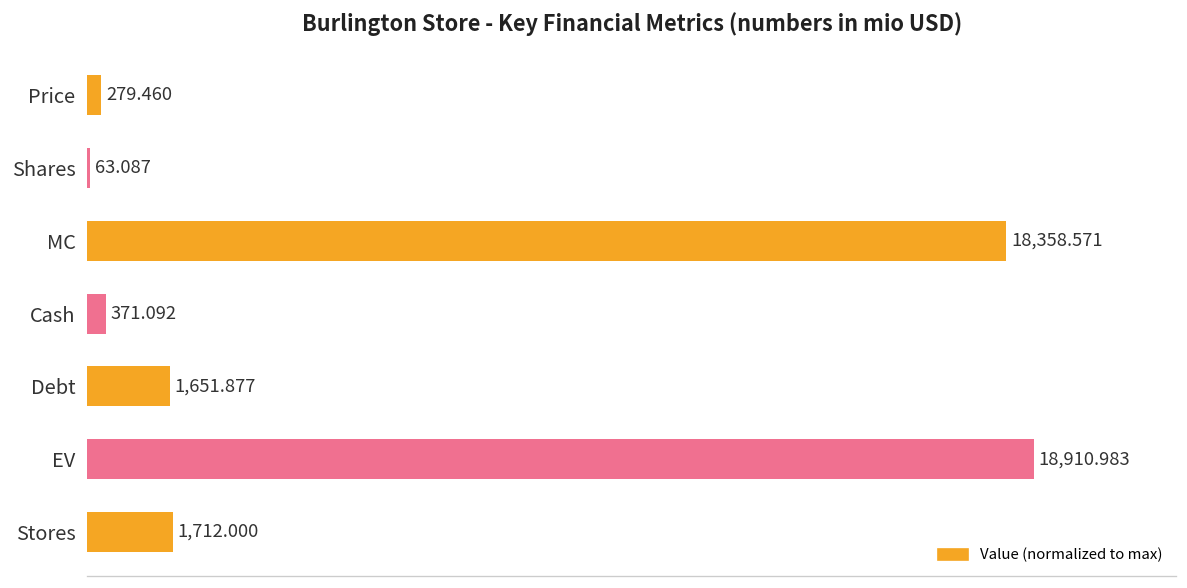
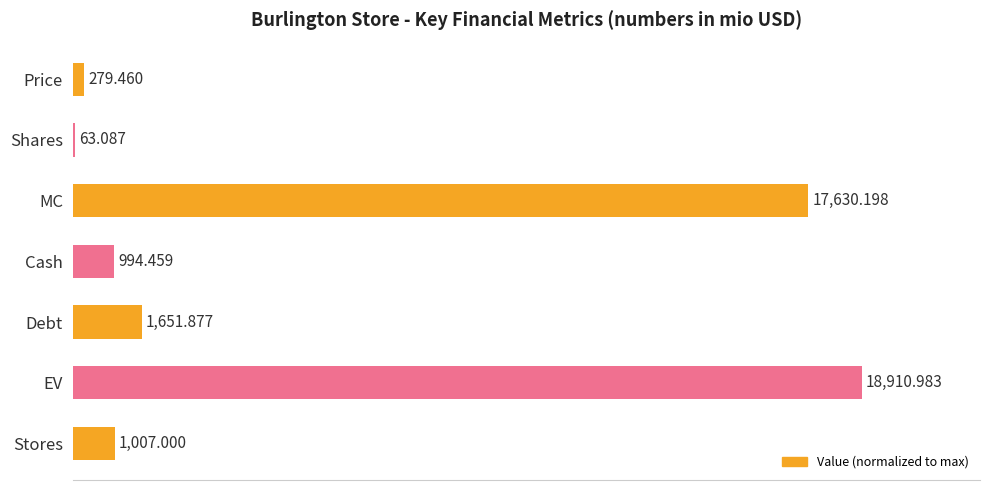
  {
-   "MC": "18,358.571",
-   "Cash": "371.092",
-   "Stores": "1,712.000"
+   "MC": "17,630.198",
+   "Cash": "994.459",
+   "Stores": "1,007.000"
  }
